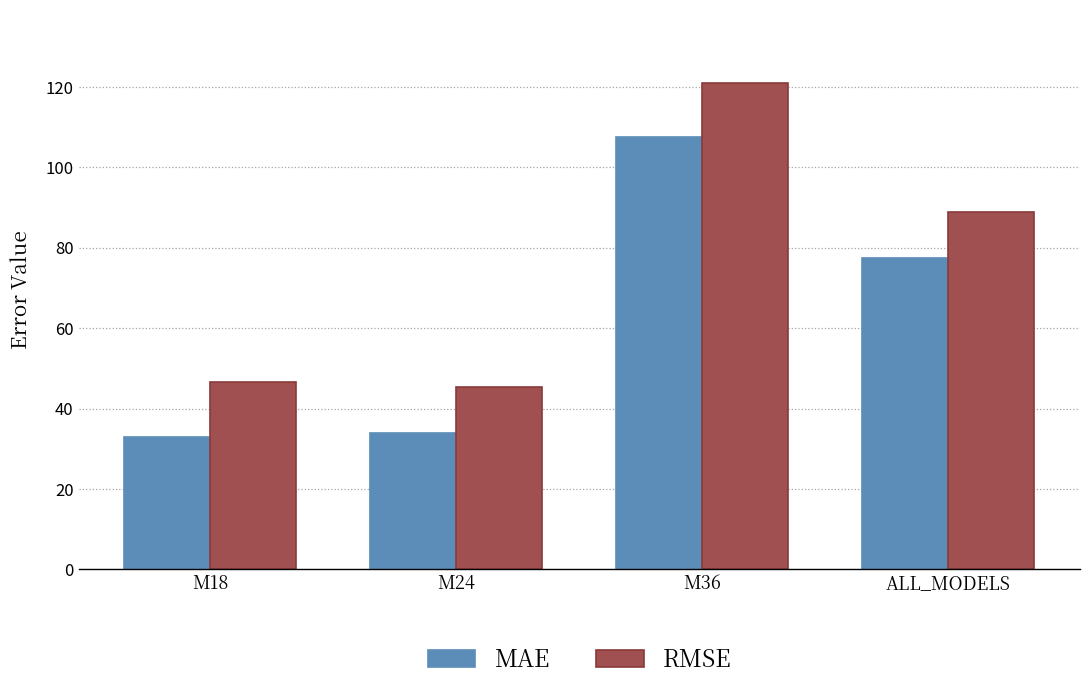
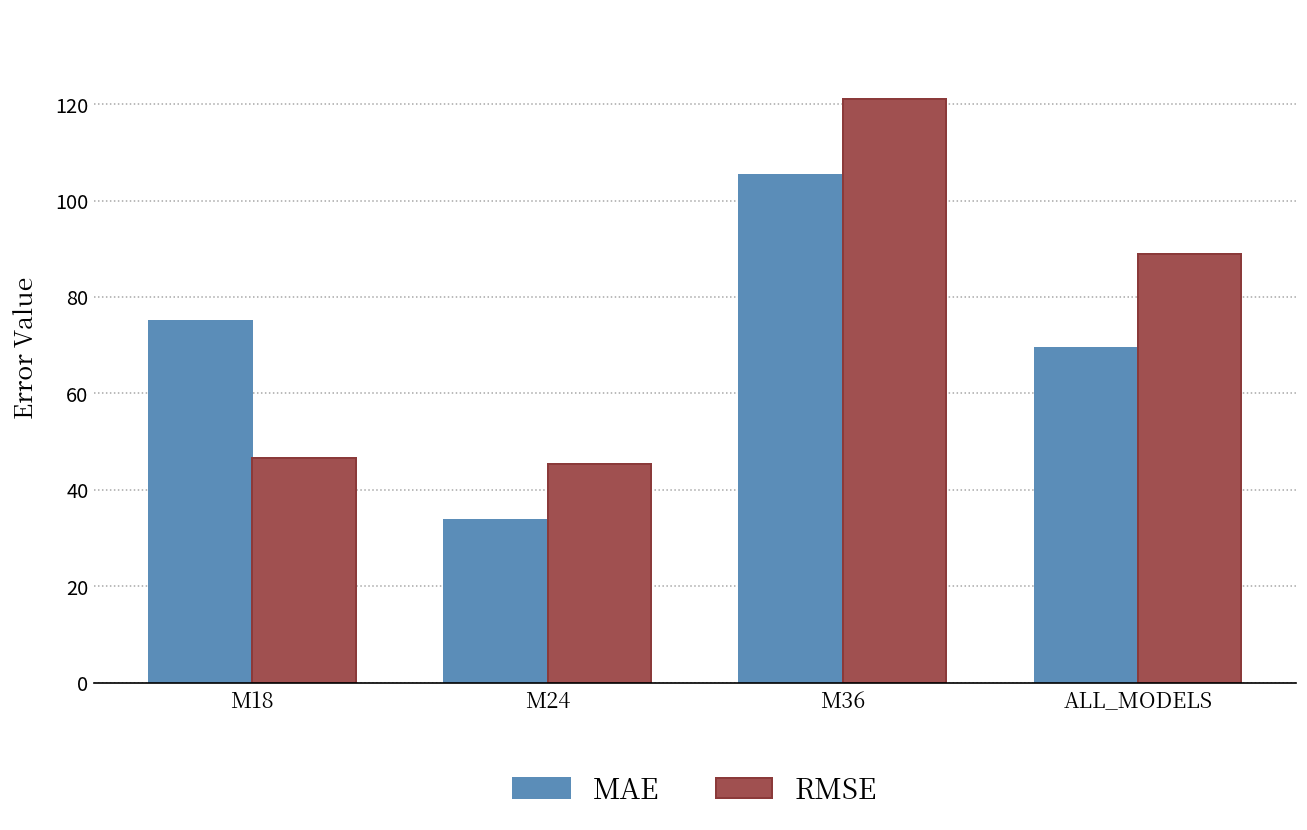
  {
    "MAE": {
-     "M18": 33,
+     "M18": 75,
      "M24": 34,
-     "M36": 107,
-     "ALL_MODELS": 77
+     "M36": 105,
+     "ALL_MODELS": 69
    },
    "RMSE": {
      "M18": 47,
      "M24": 45,
      "M36": 121,
      "ALL_MODELS": 89
    }
  }
